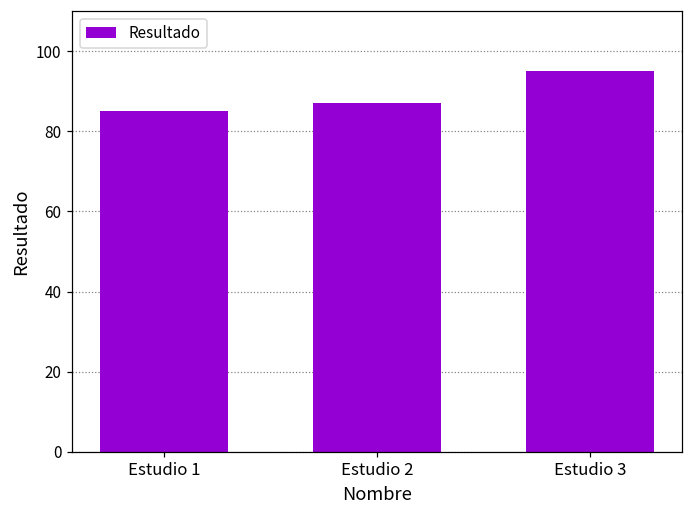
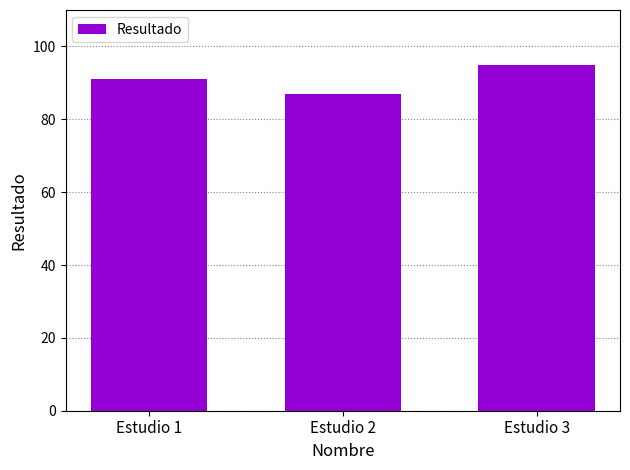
  {
-   "Estudio 1": 85,
+   "Estudio 1": 91,
    "Estudio 2": 87,
    "Estudio 3": 95
  }
